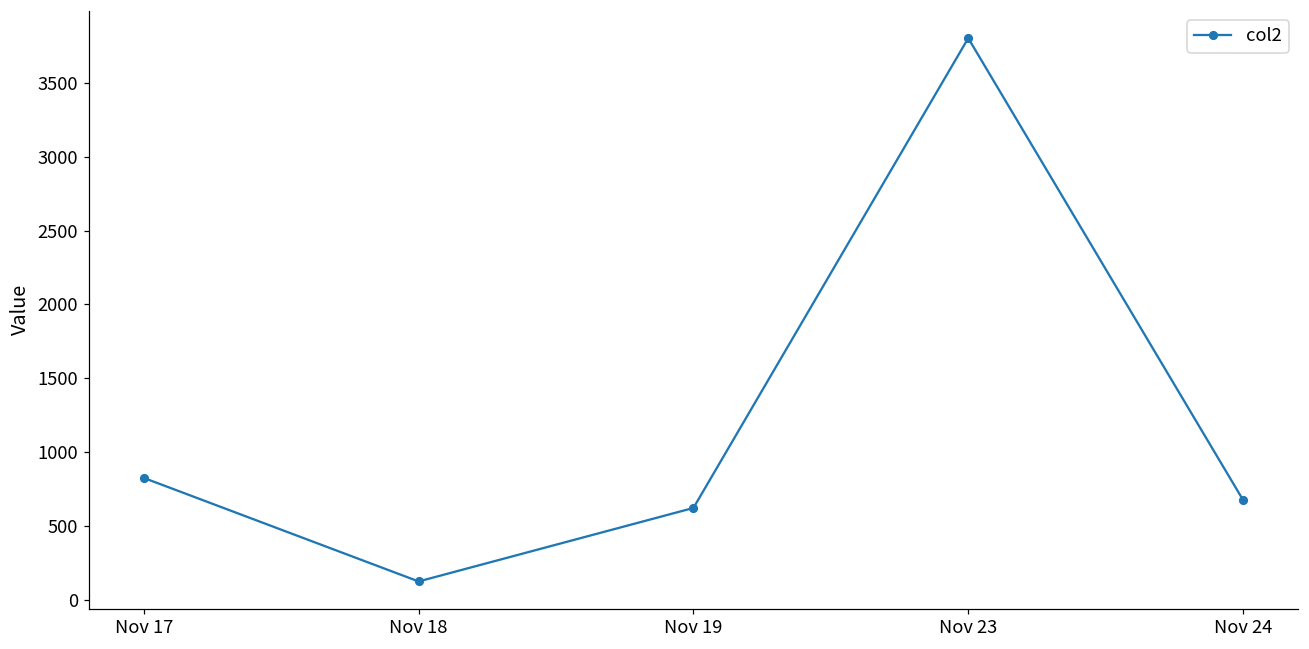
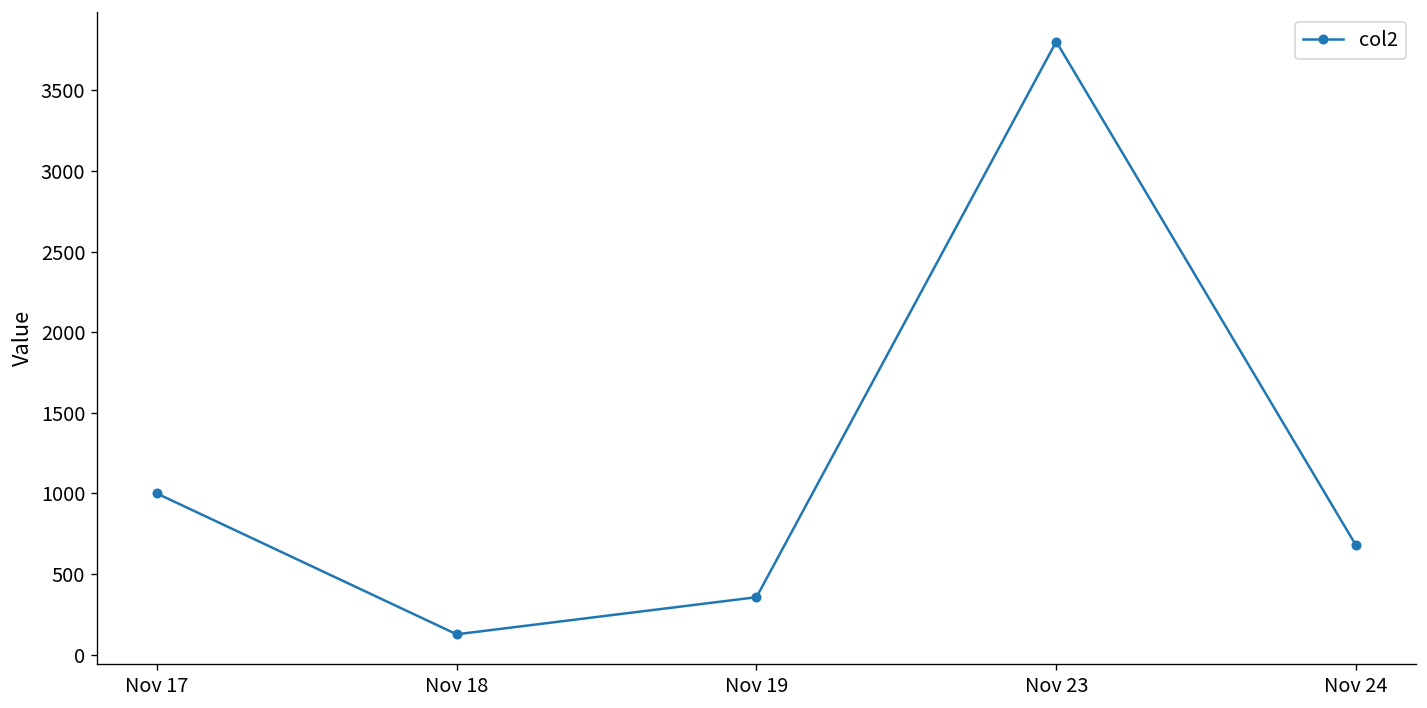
  {
-   "Nov 17": 830,
+   "Nov 17": 1000,
    "Nov 18": 130,
-   "Nov 19": 620,
+   "Nov 19": 360,
    "Nov 23": 3800,
    "Nov 24": 680
  }
